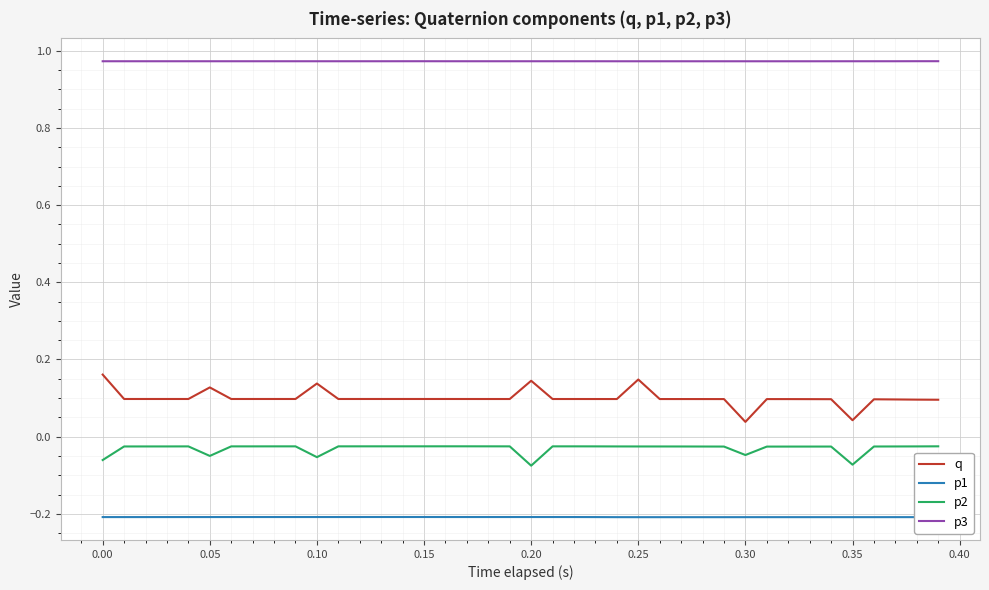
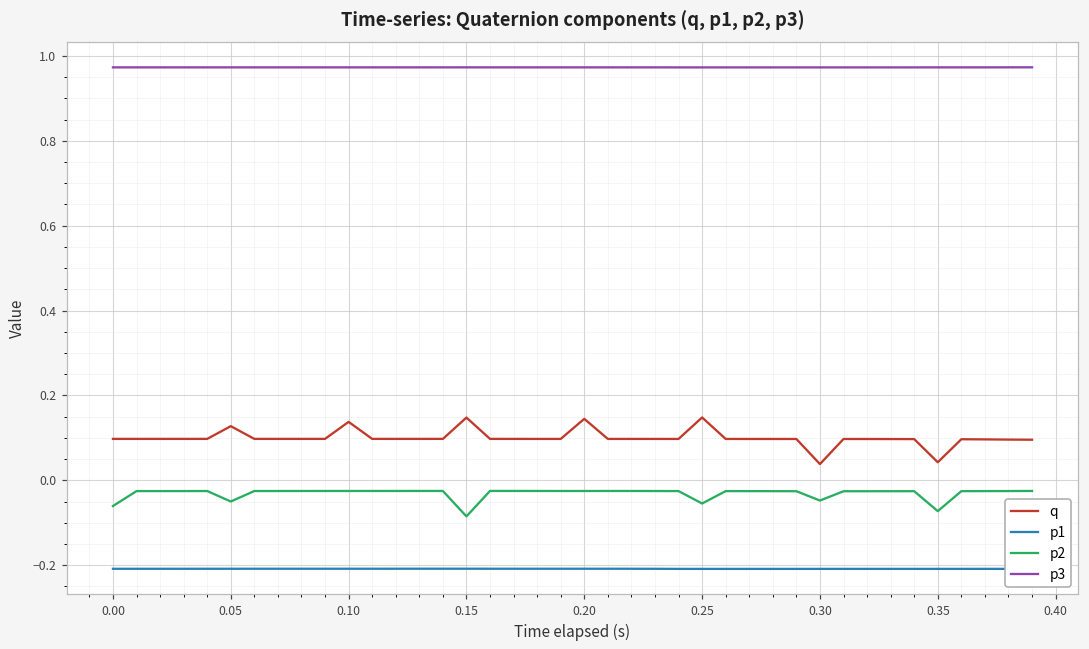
  {
    "q": {
-     "0.00": 0.16,
+     "0.00": 0.10,
      "0.05": 0.13,
      "0.10": 0.14,
-     "0.15": 0.10,
+     "0.15": 0.15,
      "0.20": 0.14,
      "0.25": 0.15,
      "0.30": 0.04,
      "0.35": 0.04
    },
    "p1": {
      "0.00": -0.21,
      "0.05": -0.21,
      "0.10": -0.21,
      "0.15": -0.21,
      "0.20": -0.21,
      "0.25": -0.21,
      "0.30": -0.21,
      "0.35": -0.21
    },
    "p2": {
      "0.00": -0.06,
      "0.05": -0.05,
-     "0.10": -0.05,
-     "0.15": -0.03,
-     "0.20": -0.08,
-     "0.25": -0.03,
+     "0.10": -0.03,
+     "0.15": -0.08,
+     "0.20": -0.03,
+     "0.25": -0.05,
      "0.30": -0.05,
      "0.35": -0.07
    },
    "p3": {
      "0.00": 0.97,
      "0.05": 0.97,
      "0.10": 0.97,
      "0.15": 0.97,
      "0.20": 0.97,
      "0.25": 0.97,
      "0.30": 0.97,
      "0.35": 0.97
    }
  }
